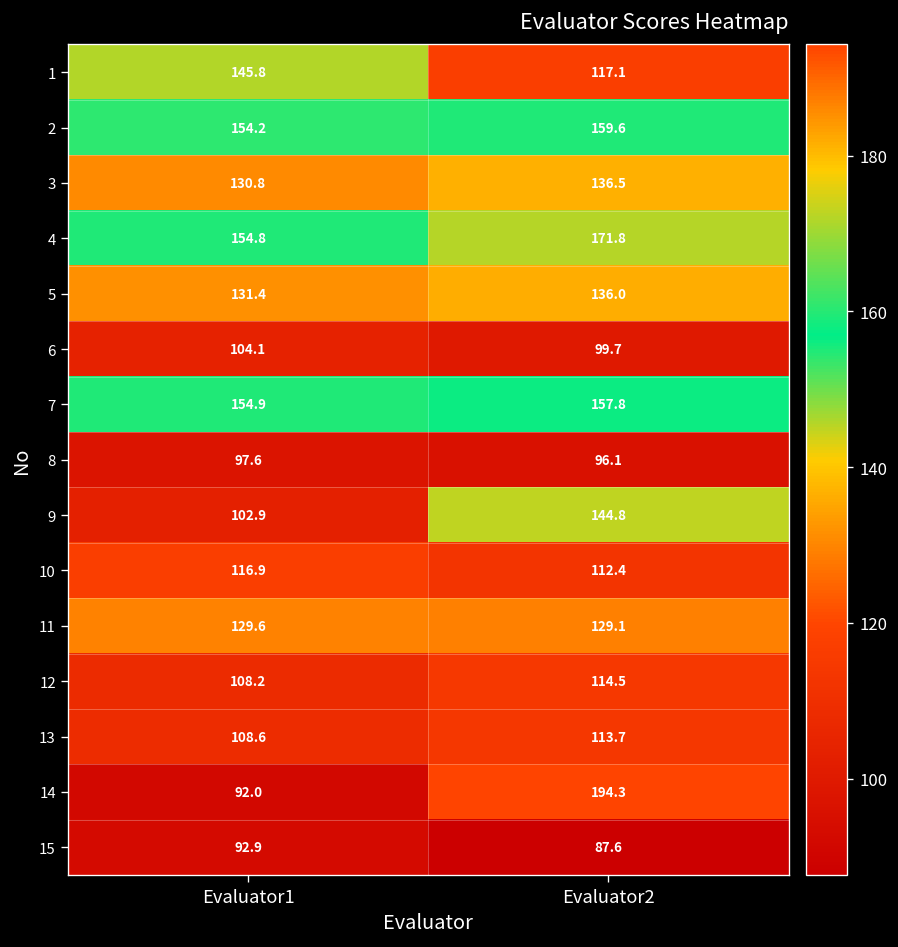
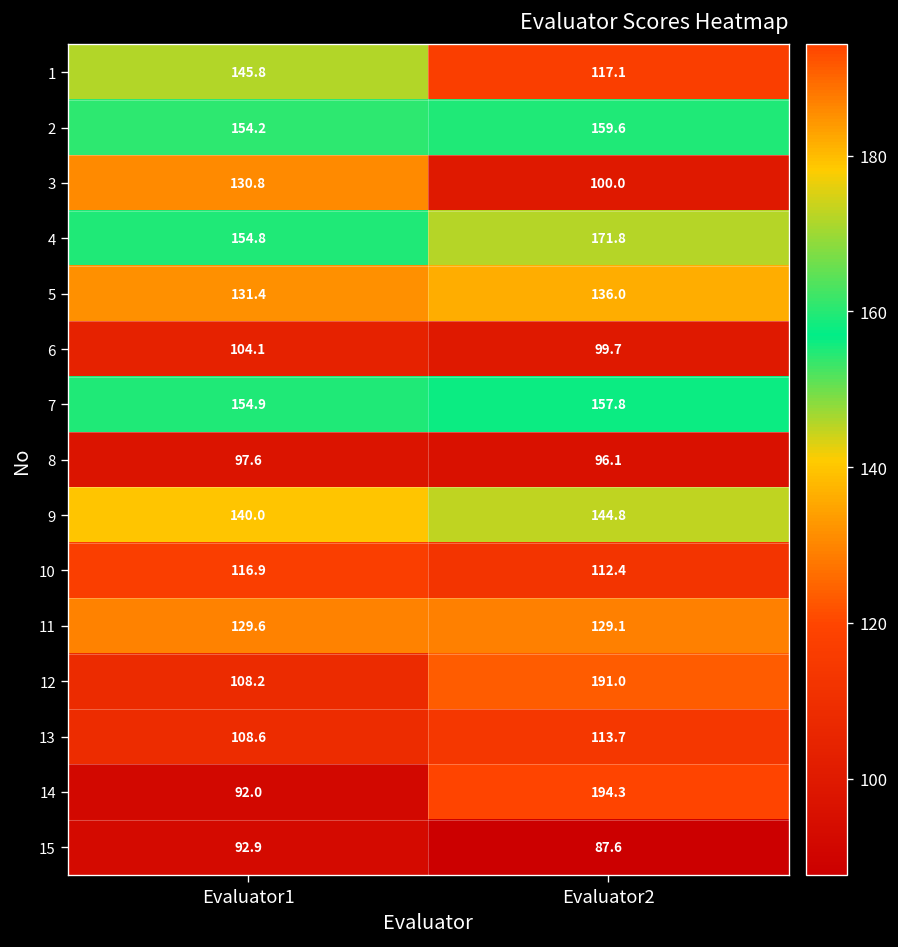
  {
    "1": {
      "Evaluator1": 145.8,
      "Evaluator2": 117.1
    },
    "2": {
      "Evaluator1": 154.2,
      "Evaluator2": 159.6
    },
    "3": {
      "Evaluator1": 130.8,
-     "Evaluator2": 136.5
+     "Evaluator2": 100.0
    },
    "4": {
      "Evaluator1": 154.8,
      "Evaluator2": 171.8
    },
    "5": {
      "Evaluator1": 131.4,
      "Evaluator2": 136.0
    },
    "6": {
      "Evaluator1": 104.1,
      "Evaluator2": 99.7
    },
    "7": {
      "Evaluator1": 154.9,
      "Evaluator2": 157.8
    },
    "8": {
      "Evaluator1": 97.6,
      "Evaluator2": 96.1
    },
    "9": {
-     "Evaluator1": 102.9,
+     "Evaluator1": 140.0,
      "Evaluator2": 144.8
    },
    "10": {
      "Evaluator1": 116.9,
      "Evaluator2": 112.4
    },
    "11": {
      "Evaluator1": 129.6,
      "Evaluator2": 129.1
    },
    "12": {
      "Evaluator1": 108.2,
-     "Evaluator2": 114.5
+     "Evaluator2": 191.0
    },
    "13": {
      "Evaluator1": 108.6,
      "Evaluator2": 113.7
    },
    "14": {
      "Evaluator1": 92.0,
      "Evaluator2": 194.3
    },
    "15": {
      "Evaluator1": 92.9,
      "Evaluator2": 87.6
    }
  }
